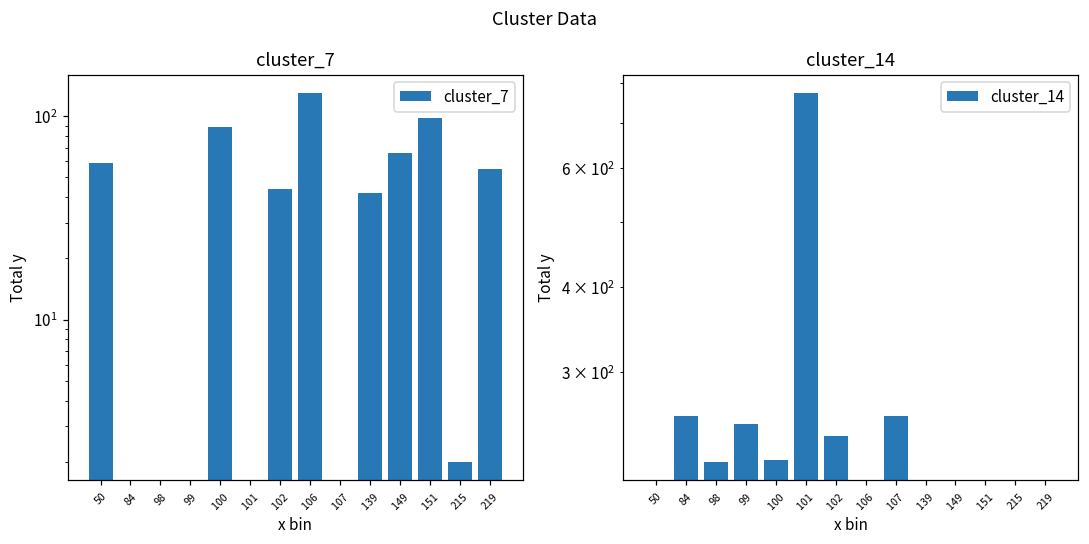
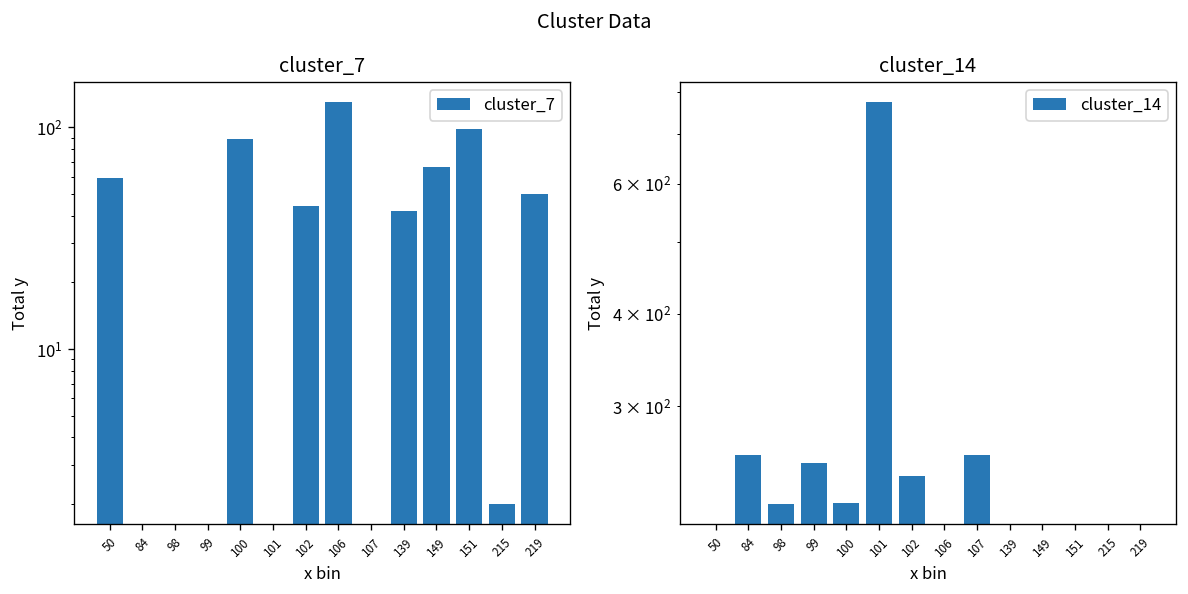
  {
    "cluster_7": {
      "50": 59,
      "100": 90,
      "102": 44,
      "106": 130,
      "139": 42,
      "149": 66,
      "151": 100,
      "215": 2,
-     "219": 55
+     "219": 50
    }
  }
